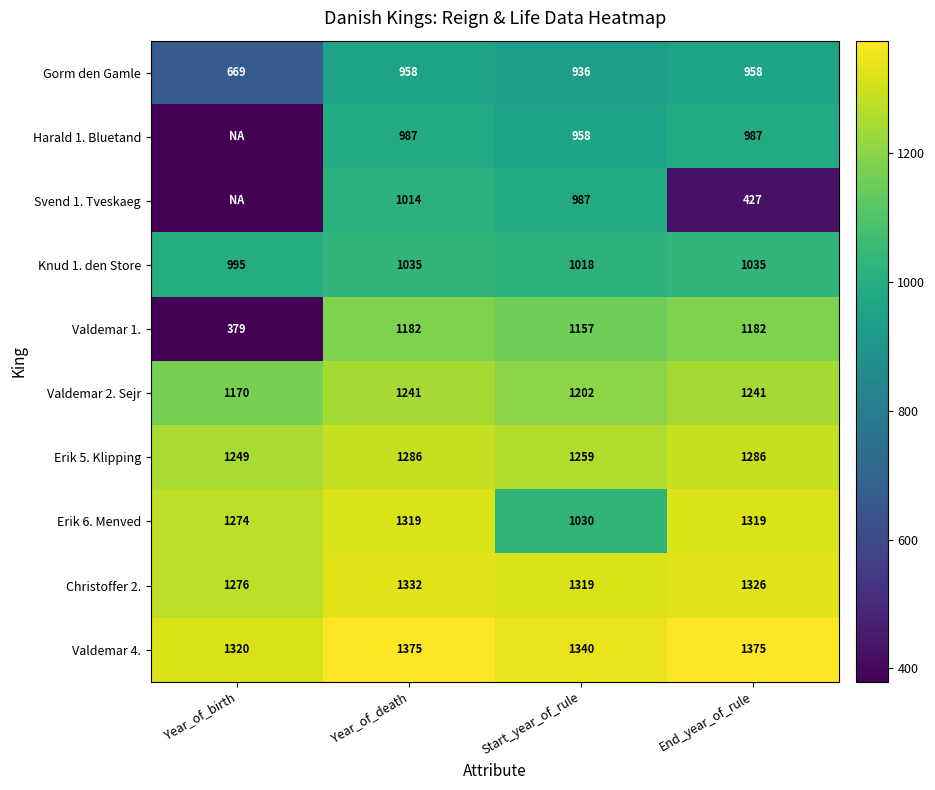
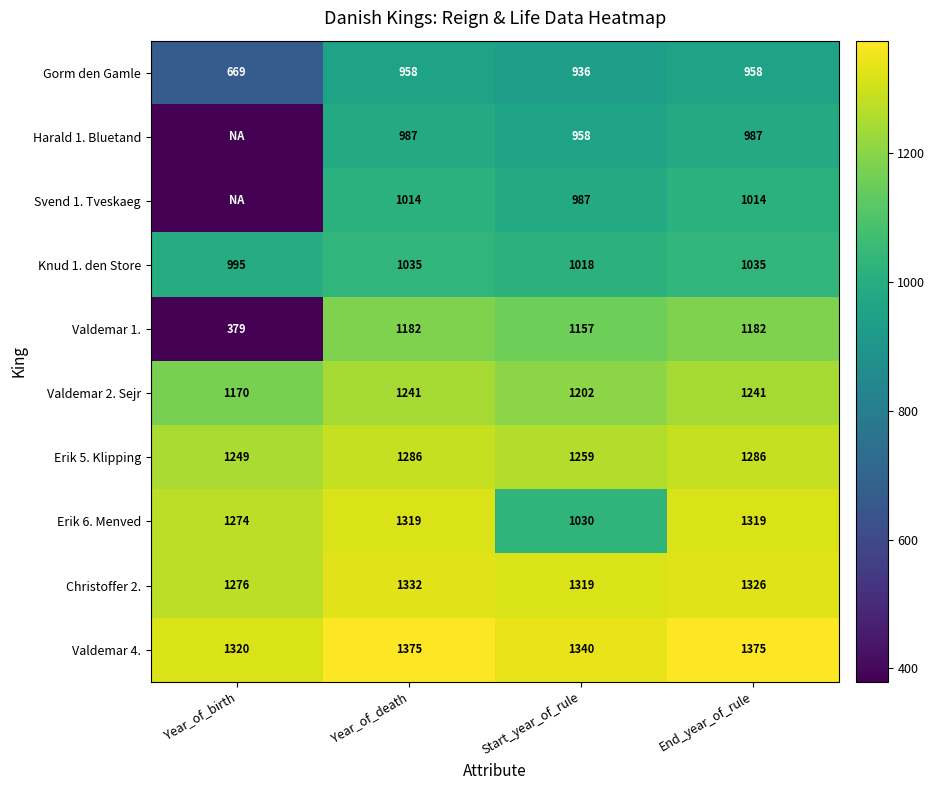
  {
    "Gorm den Gamle": {
      "Year_of_birth": 669,
      "Year_of_death": 958,
      "Start_year_of_rule": 936,
      "End_year_of_rule": 958
    },
    "Harald 1. Bluetand": {
      "Year_of_death": 987,
      "Start_year_of_rule": 958,
      "End_year_of_rule": 987
    },
    "Svend 1. Tveskaeg": {
      "Year_of_death": 1014,
      "Start_year_of_rule": 987,
-     "End_year_of_rule": 427
+     "End_year_of_rule": 1014
    },
    "Knud 1. den Store": {
      "Year_of_birth": 995,
      "Year_of_death": 1035,
      "Start_year_of_rule": 1018,
      "End_year_of_rule": 1035
    },
    "Valdemar 1.": {
      "Year_of_birth": 379,
      "Year_of_death": 1182,
      "Start_year_of_rule": 1157,
      "End_year_of_rule": 1182
    },
    "Valdemar 2. Sejr": {
      "Year_of_birth": 1170,
      "Year_of_death": 1241,
      "Start_year_of_rule": 1202,
      "End_year_of_rule": 1241
    },
    "Erik 5. Klipping": {
      "Year_of_birth": 1249,
      "Year_of_death": 1286,
      "Start_year_of_rule": 1259,
      "End_year_of_rule": 1286
    },
    "Erik 6. Menved": {
      "Year_of_birth": 1274,
      "Year_of_death": 1319,
      "Start_year_of_rule": 1030,
      "End_year_of_rule": 1319
    },
    "Christoffer 2.": {
      "Year_of_birth": 1276,
      "Year_of_death": 1332,
      "Start_year_of_rule": 1319,
      "End_year_of_rule": 1326
    },
    "Valdemar 4.": {
      "Year_of_birth": 1320,
      "Year_of_death": 1375,
      "Start_year_of_rule": 1340,
      "End_year_of_rule": 1375
    }
  }
